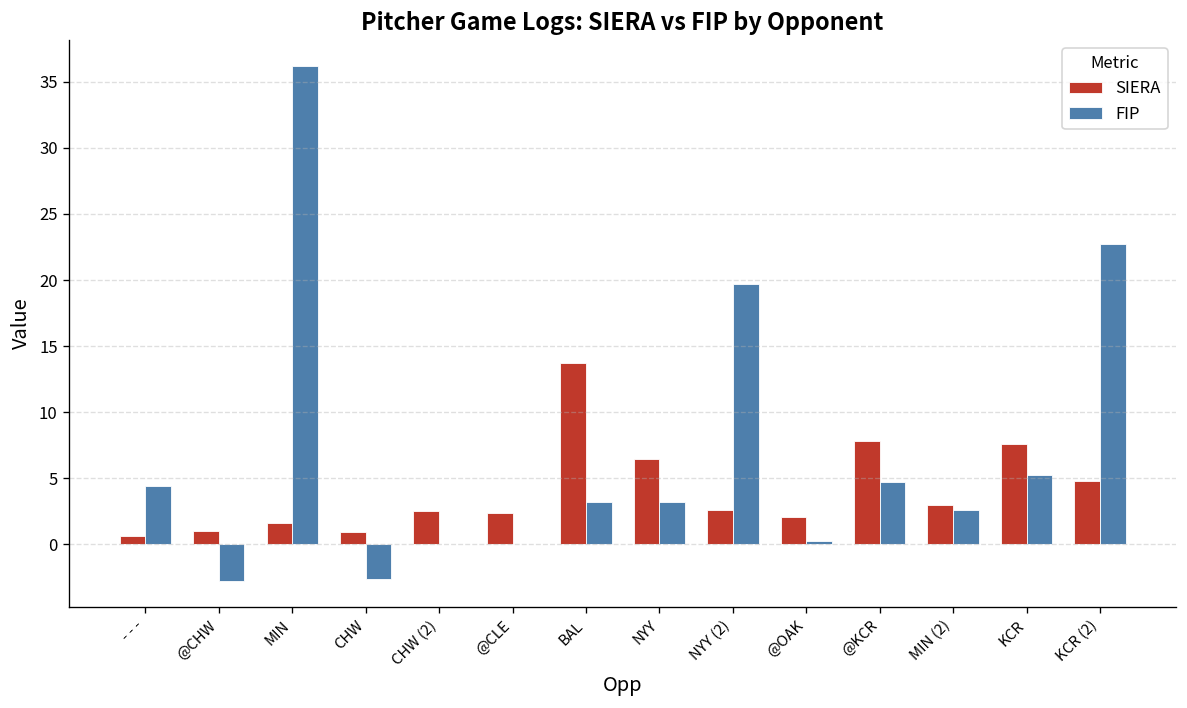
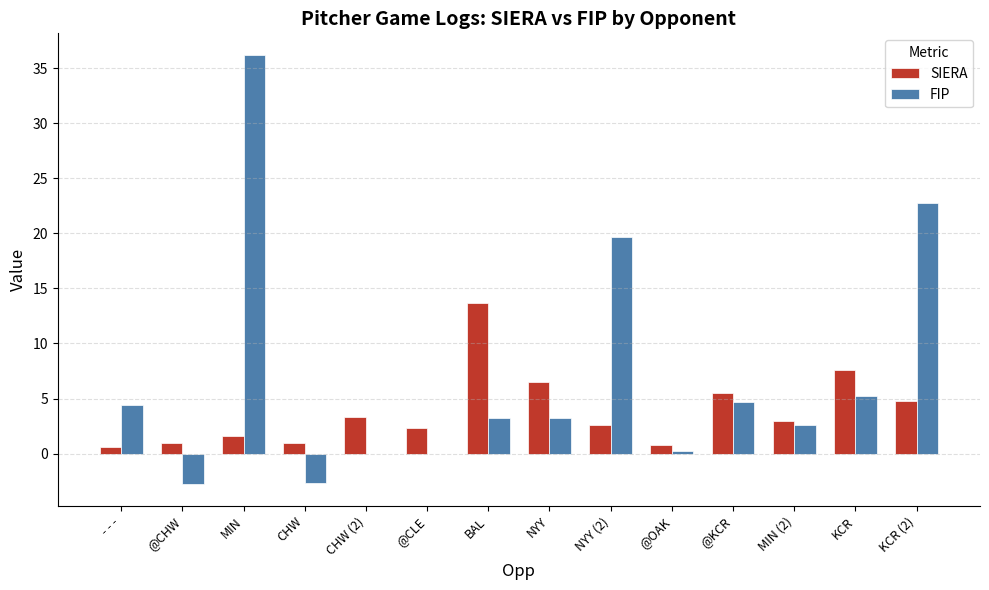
  {
    "SIERA": {
      "- - -": 0.6,
      "@CHW": 1.0,
      "MIN": 1.6,
      "CHW": 0.9,
-     "CHW (2)": 2.5,
+     "CHW (2)": 3.3,
      "@CLE": 2.3,
      "BAL": 13.7,
      "NYY": 6.5,
      "NYY (2)": 2.6,
-     "@OAK": 2.1,
-     "@KCR": 7.8,
+     "@OAK": 0.8,
+     "@KCR": 5.5,
      "MIN (2)": 3.0,
      "KCR": 7.6,
      "KCR (2)": 4.8
    },
    "FIP": {
      "- - -": 4.4,
      "@CHW": -2.8,
      "MIN": 36.2,
      "CHW": -2.6,
      "CHW (2)": 0.0,
      "@CLE": 0.0,
      "BAL": 3.2,
      "NYY": 3.2,
      "NYY (2)": 19.7,
      "@KCR": 4.7,
      "MIN (2)": 2.6,
      "KCR": 5.2,
      "KCR (2)": 22.7
    }
  }
